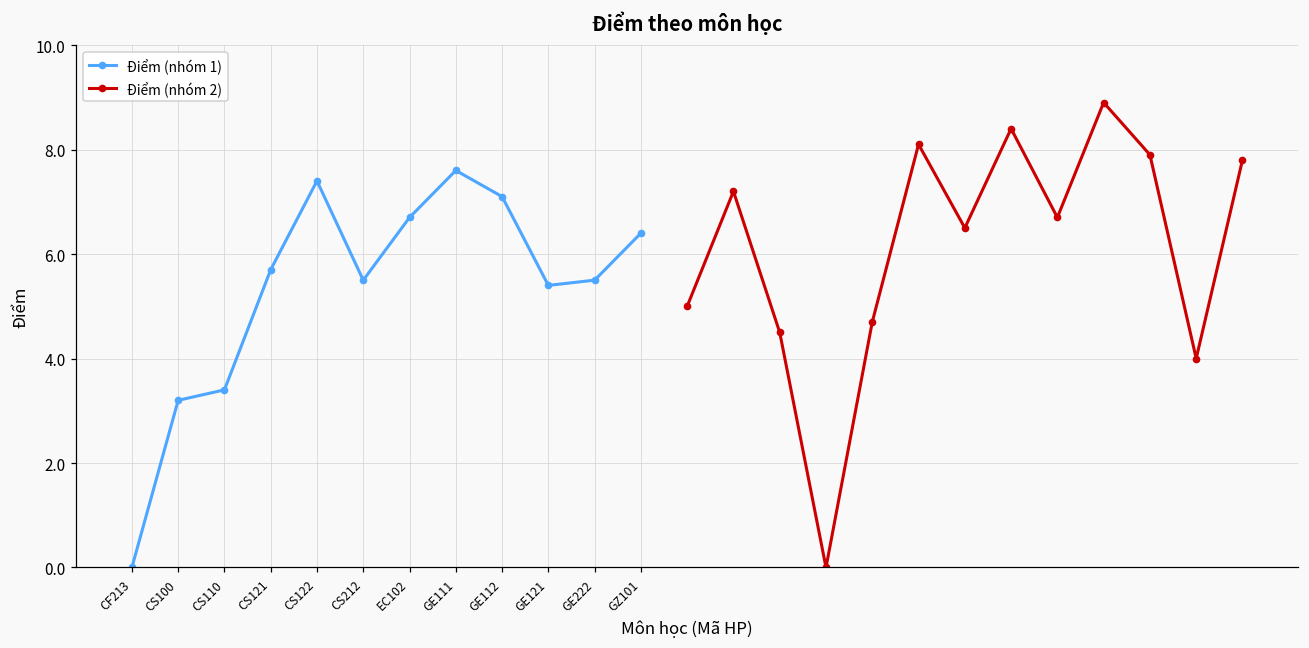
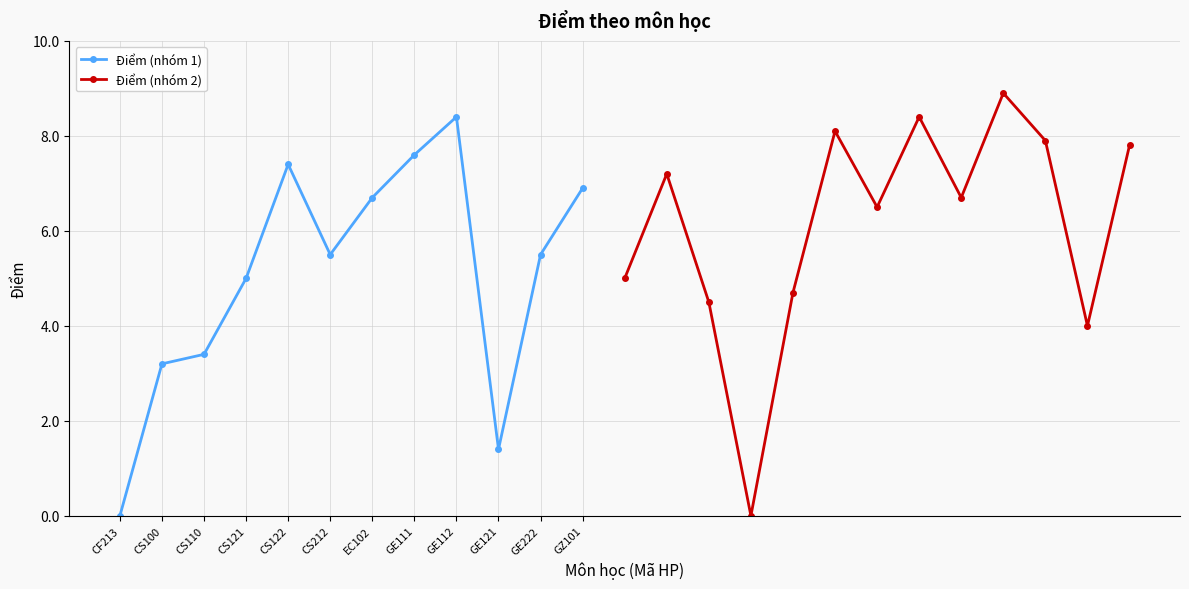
  {
    "Điểm (nhóm 1)": {
      "CF213": 0.0,
      "CS100": 3.2,
      "CS110": 3.4,
-     "CS121": 5.7,
+     "CS121": 5.0,
      "CS122": 7.4,
      "CS212": 5.5,
      "EC102": 6.7,
      "GE111": 7.6,
-     "GE112": 7.1,
-     "GE121": 5.4,
+     "GE112": 8.4,
+     "GE121": 1.4,
      "GE222": 5.5,
-     "GZ101": 6.4
+     "GZ101": 6.9
    }
  }
